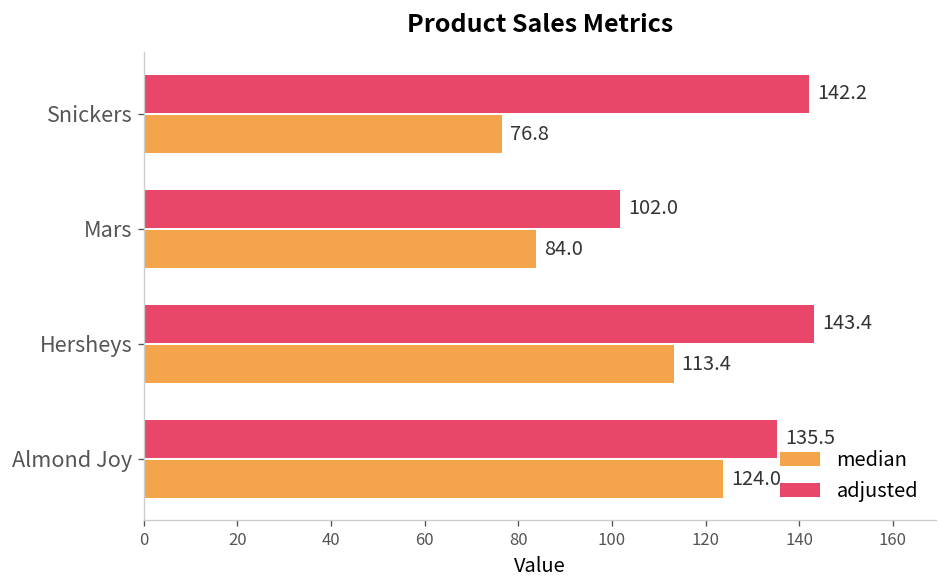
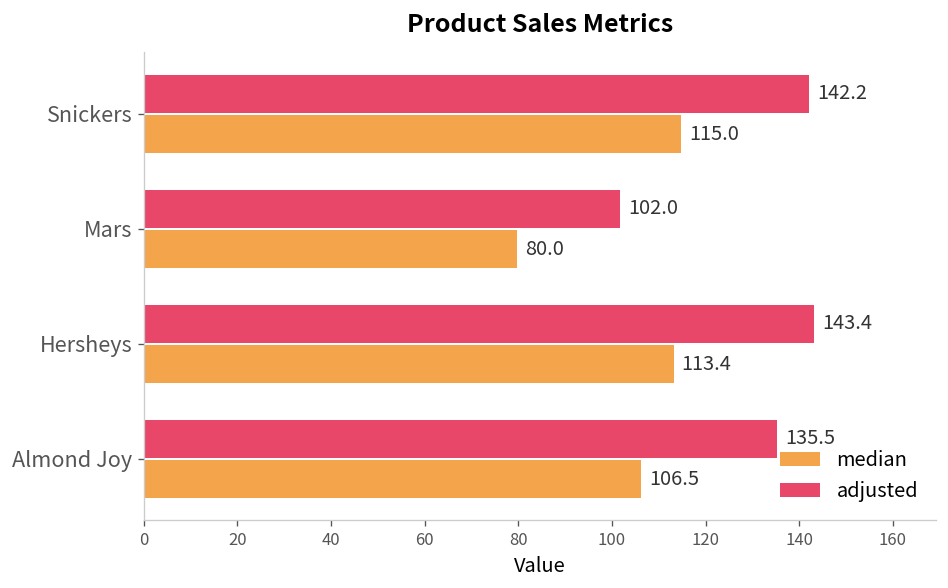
  {
    "median": {
-     "Snickers": 76.8,
-     "Mars": 84.0,
+     "Snickers": 115.0,
+     "Mars": 80.0,
      "Hersheys": 113.4,
-     "Almond Joy": 124.0
+     "Almond Joy": 106.5
    },
    "adjusted": {
      "Snickers": 142.2,
      "Mars": 102.0,
      "Hersheys": 143.4,
      "Almond Joy": 135.5
    }
  }
